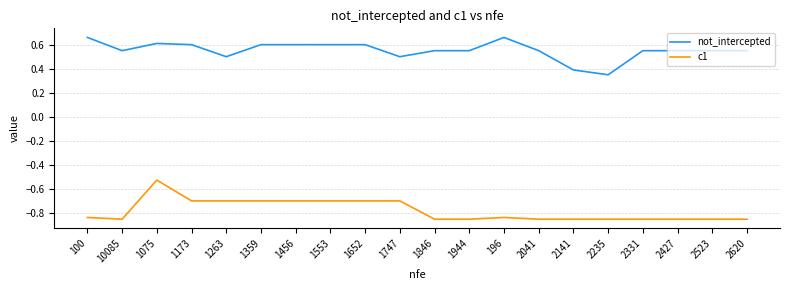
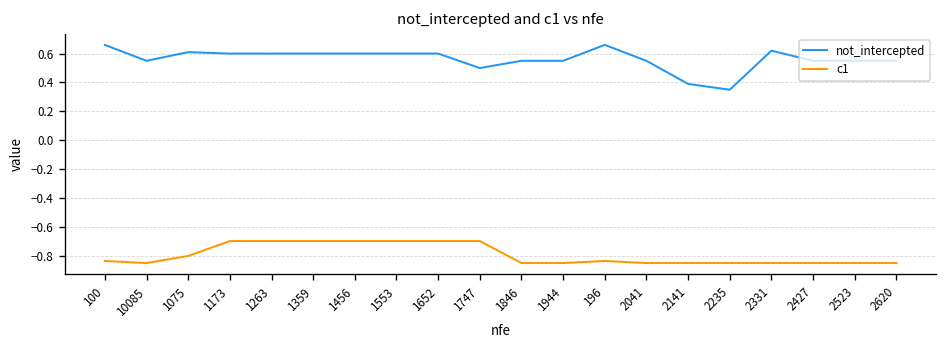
  {
    "not_intercepted": {
      "100": 0.66,
      "10085": 0.55,
      "1075": 0.61,
      "1173": 0.60,
-     "1263": 0.5,
+     "1263": 0.6,
      "1359": 0.60,
      "1456": 0.60,
      "1553": 0.60,
      "1652": 0.60,
      "1747": 0.50,
      "1846": 0.55,
      "1944": 0.55,
      "196": 0.66,
      "2041": 0.55,
      "2141": 0.39,
      "2235": 0.35,
-     "2331": 0.55
+     "2331": 0.62
    },
    "c1": {
      "100": -0.83,
      "10085": -0.85,
-     "1075": -0.52,
+     "1075": -0.80,
      "1173": -0.70,
      "1263": -0.70,
      "1359": -0.70,
      "1456": -0.70,
      "1553": -0.70,
      "1652": -0.70,
      "1747": -0.70,
      "1846": -0.85,
      "1944": -0.85,
      "196": -0.83,
      "2041": -0.85,
      "2141": -0.85,
      "2235": -0.85,
      "2331": -0.85,
      "2427": -0.85,
      "2523": -0.85,
      "2620": -0.85
    }
  }
